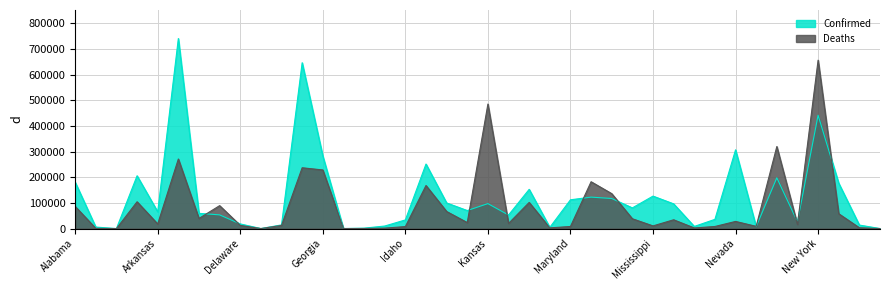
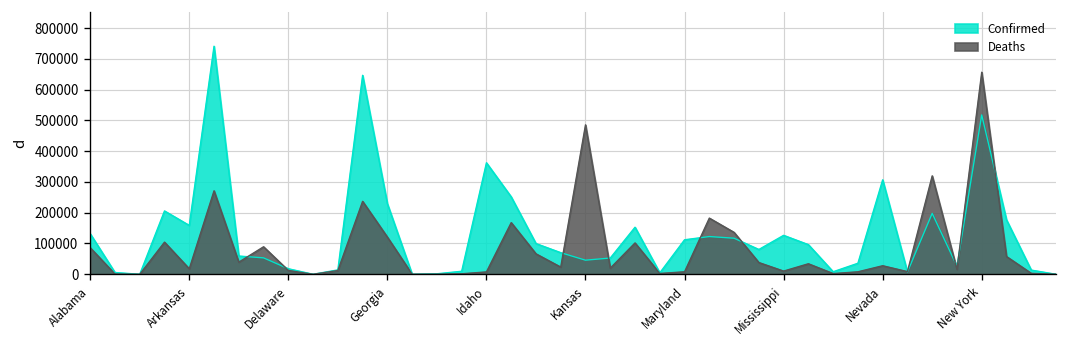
  {
    "Confirmed": {
-     "Alabama": 180000,
-     "Arkansas": 70000,
-     "Georgia": 280000,
-     "Idaho": 30000,
-     "Kansas": 100000,
+     "Alabama": 130000,
+     "Arkansas": 160000,
+     "Georgia": 230000,
+     "Idaho": 360000,
+     "Kansas": 50000,
      "Maryland": 110000,
      "Mississippi": 130000,
      "Nevada": 310000,
-     "New York": 440000
+     "New York": 520000
    },
    "Deaths": {
      "Alabama": 90000,
      "Arkansas": 20000,
-     "Georgia": 230000,
+     "Georgia": 120000,
      "Idaho": 10000,
      "Kansas": 490000,
      "Maryland": 10000,
      "Mississippi": 10000,
      "Nevada": 30000,
      "New York": 660000
    }
  }
